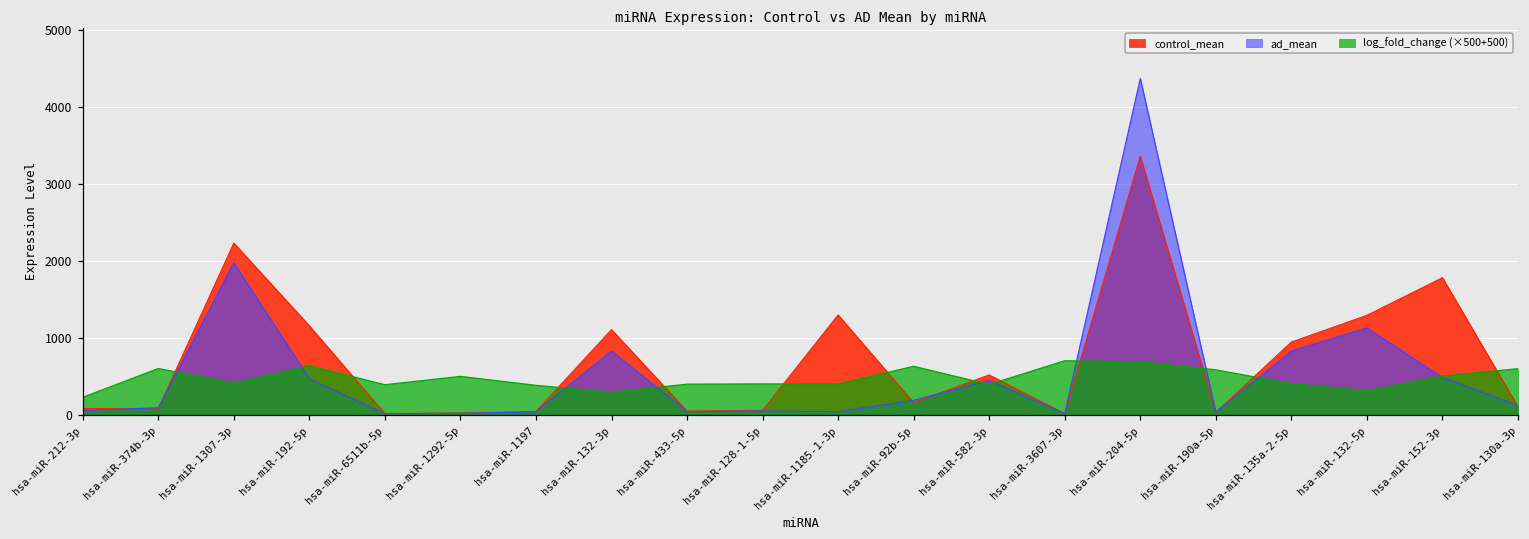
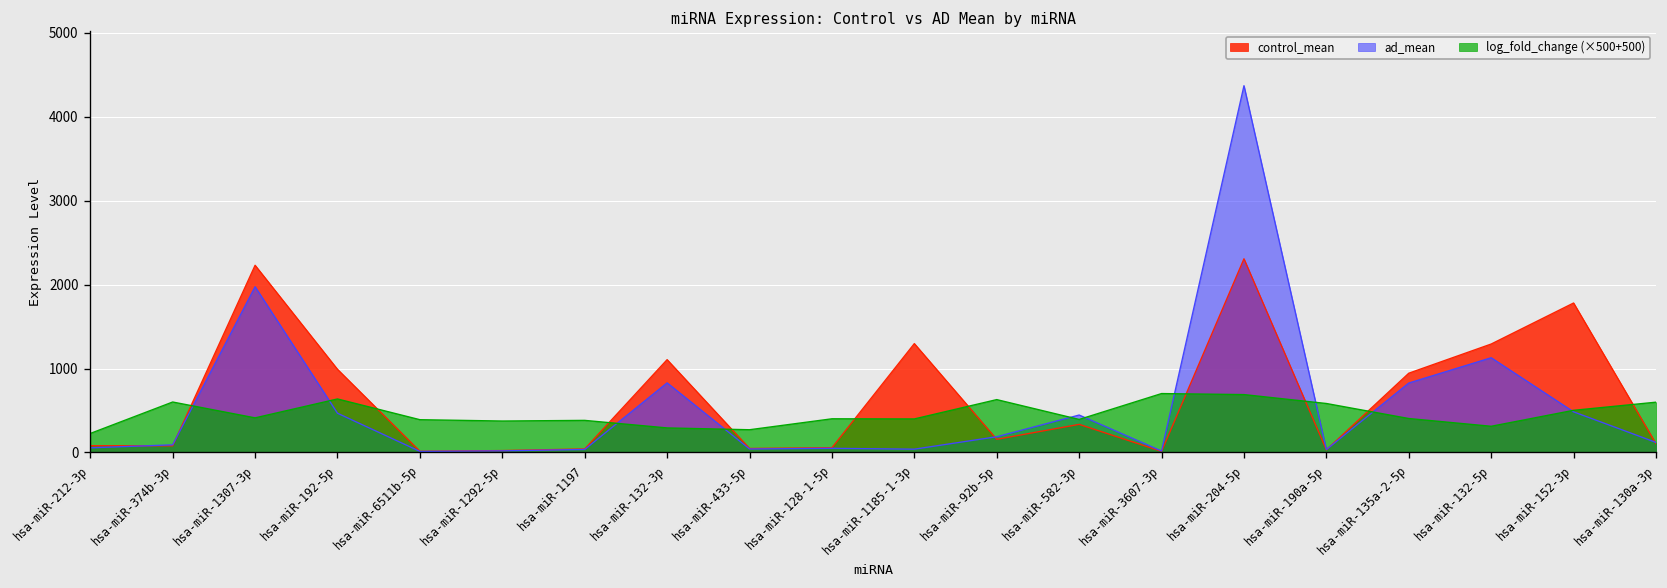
  {
    "control_mean": {
      "hsa-miR-1307-3p": 2200,
-     "hsa-miR-192-5p": 1200,
+     "hsa-miR-192-5p": 1000,
      "hsa-miR-132-3p": 1100,
      "hsa-miR-1185-1-3p": 1300,
-     "hsa-miR-582-3p": 500,
-     "hsa-miR-204-5p": 3400,
+     "hsa-miR-582-3p": 300,
+     "hsa-miR-204-5p": 2300,
      "hsa-miR-135a-2-5p": 900,
      "hsa-miR-132-5p": 1300,
      "hsa-miR-152-3p": 1800
    },
    "ad_mean": {
      "hsa-miR-1307-3p": 2000,
      "hsa-miR-192-5p": 500,
      "hsa-miR-132-3p": 800,
      "hsa-miR-1185-1-3p": 0,
      "hsa-miR-582-3p": 400,
      "hsa-miR-204-5p": 4400,
      "hsa-miR-135a-2-5p": 800,
      "hsa-miR-132-5p": 1100
    },
    "log_fold_change (×500+500)": {
      "hsa-miR-212-3p": 200,
      "hsa-miR-374b-3p": 600,
      "hsa-miR-1307-3p": 400,
      "hsa-miR-192-5p": 600,
      "hsa-miR-6511b-5p": 400,
-     "hsa-miR-1292-5p": 500,
+     "hsa-miR-1292-5p": 400,
      "hsa-miR-1197": 400,
      "hsa-miR-132-3p": 300,
-     "hsa-miR-433-5p": 400,
+     "hsa-miR-433-5p": 300,
      "hsa-miR-128-1-5p": 400,
      "hsa-miR-1185-1-3p": 400,
      "hsa-miR-92b-5p": 600,
      "hsa-miR-582-3p": 400,
      "hsa-miR-3607-3p": 700,
      "hsa-miR-204-5p": 700,
      "hsa-miR-190a-5p": 600,
      "hsa-miR-135a-2-5p": 400,
      "hsa-miR-132-5p": 300,
      "hsa-miR-130a-3p": 600
    }
  }
